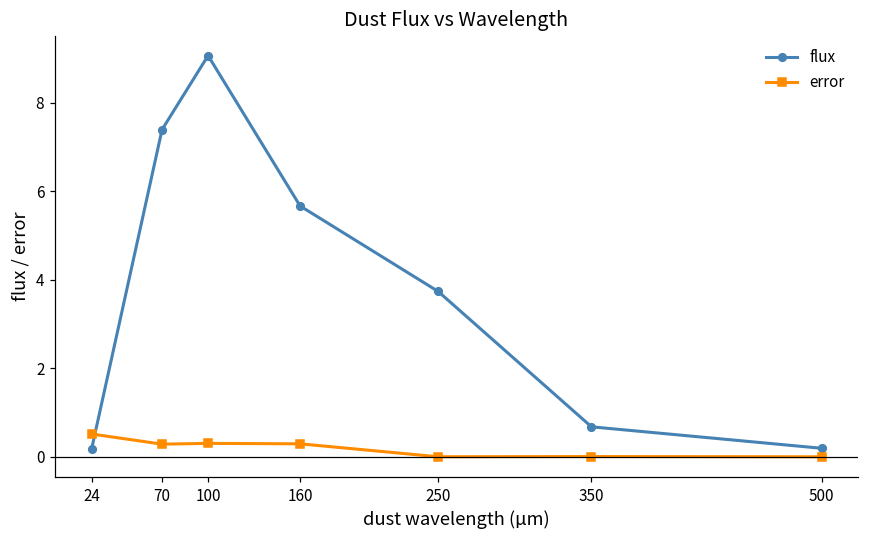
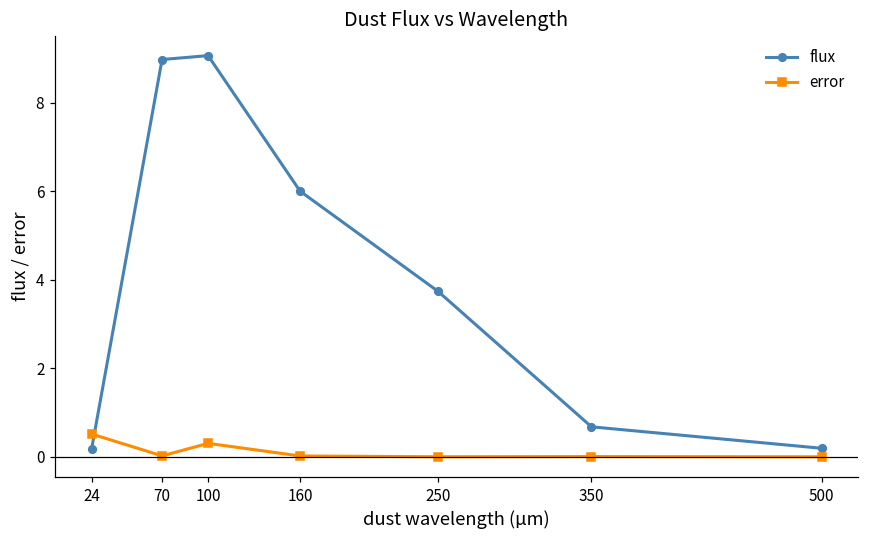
  {
    "flux": {
      "24": 0.2,
-     "70": 7.4,
+     "70": 9.0,
      "100": 9.1,
-     "160": 5.7,
+     "160": 6.0,
      "250": 3.7,
      "350": 0.7,
      "500": 0.2
    },
    "error": {
      "24": 0.5,
-     "70": 0.3,
+     "70": 0.0,
      "100": 0.3,
-     "160": 0.3,
+     "160": 0.0,
      "250": 0.0,
      "350": 0.0,
      "500": 0.0
    }
  }
